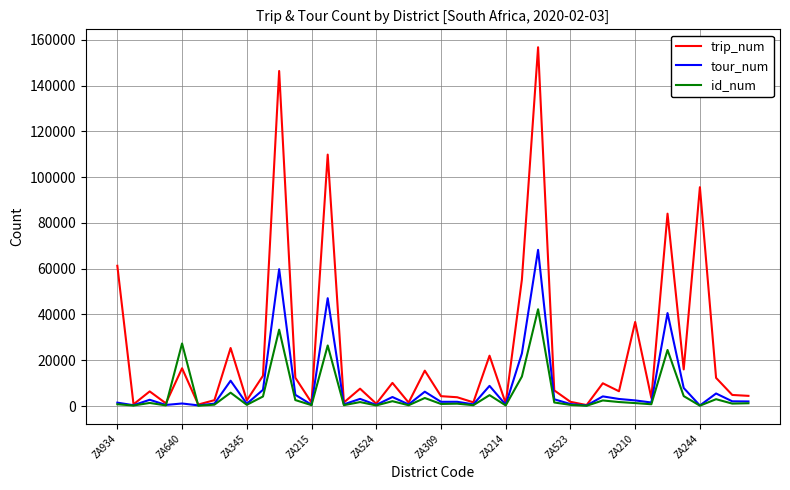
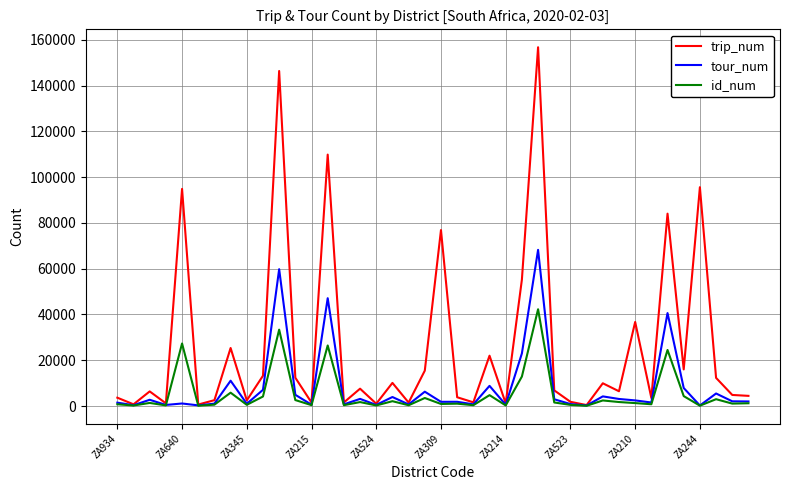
  {
    "trip_num": {
-     "ZA934": 61000,
-     "ZA640": 16000,
+     "ZA934": 4000,
+     "ZA640": 95000,
      "ZA345": 2000,
-     "ZA309": 4000,
+     "ZA309": 77000,
      "ZA210": 37000,
      "ZA244": 96000
    },
    "tour_num": {
      "ZA640": 1000,
      "ZA210": 2000
    },
    "id_num": {
      "ZA640": 27000,
      "ZA210": 1000
    }
  }
